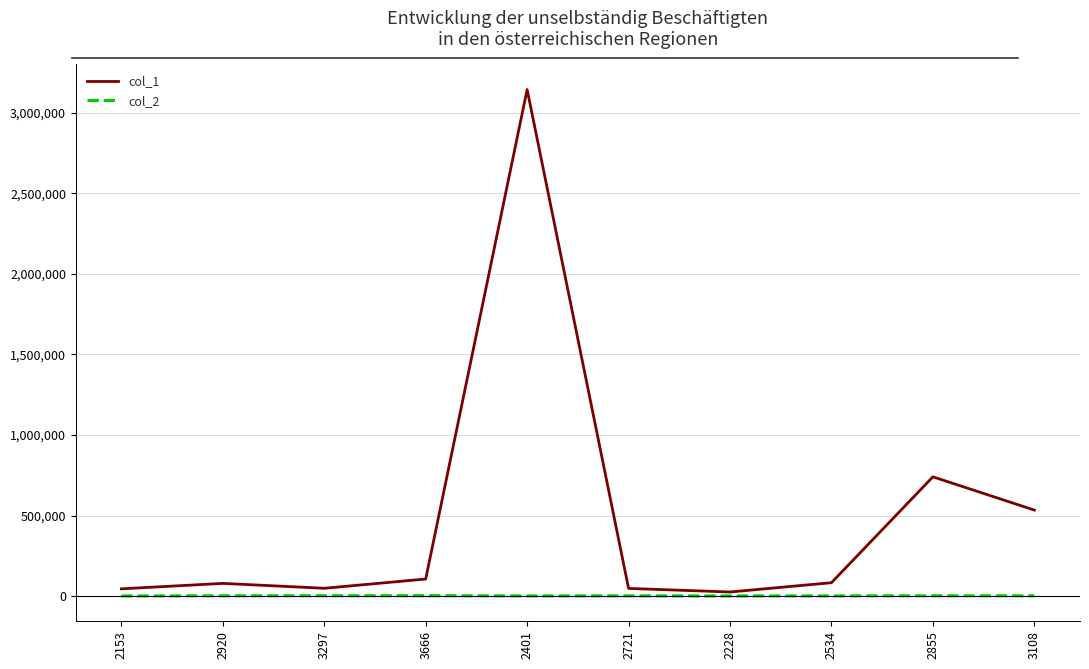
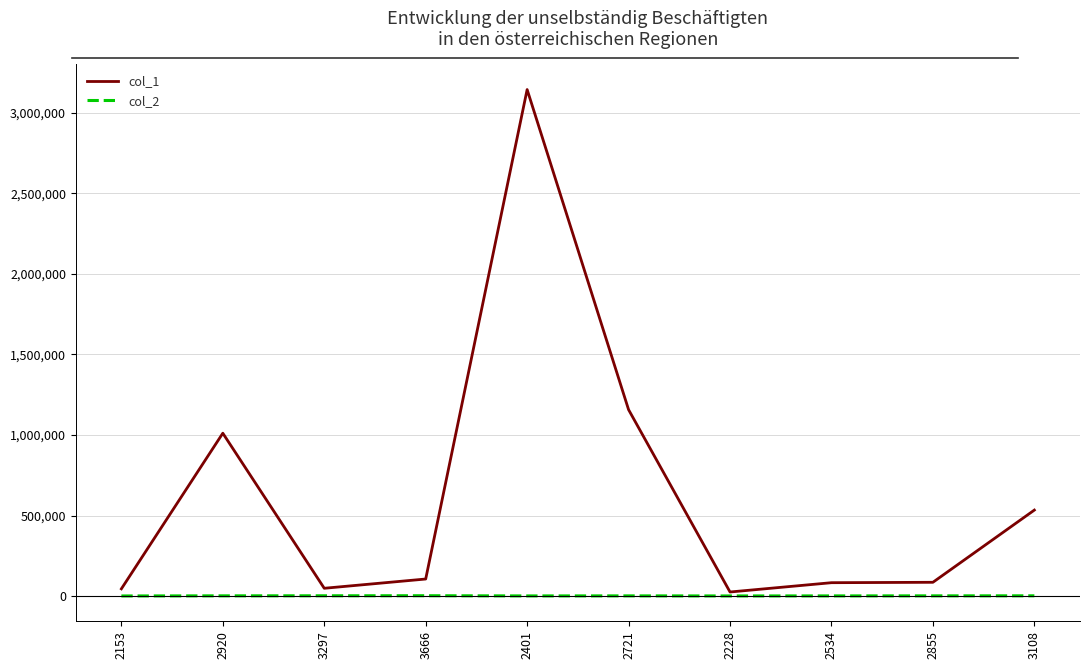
  {
    "col_1": {
      "2153": "50,000",
-     "2920": "80,000",
+     "2920": "1,010,000",
      "3297": "50,000",
      "3666": "110,000",
      "2401": "3,140,000",
-     "2721": "50,000",
+     "2721": "1,160,000",
      "2228": "30,000",
      "2534": "80,000",
-     "2855": "740,000",
+     "2855": "90,000",
      "3108": "530,000"
    },
    "col_2": {
      "2153": "0",
      "2920": "0",
      "3297": "0",
      "3666": "0",
      "2401": "0",
      "2721": "0",
      "2228": "0",
      "2534": "0",
      "2855": "0",
      "3108": "0"
    }
  }
